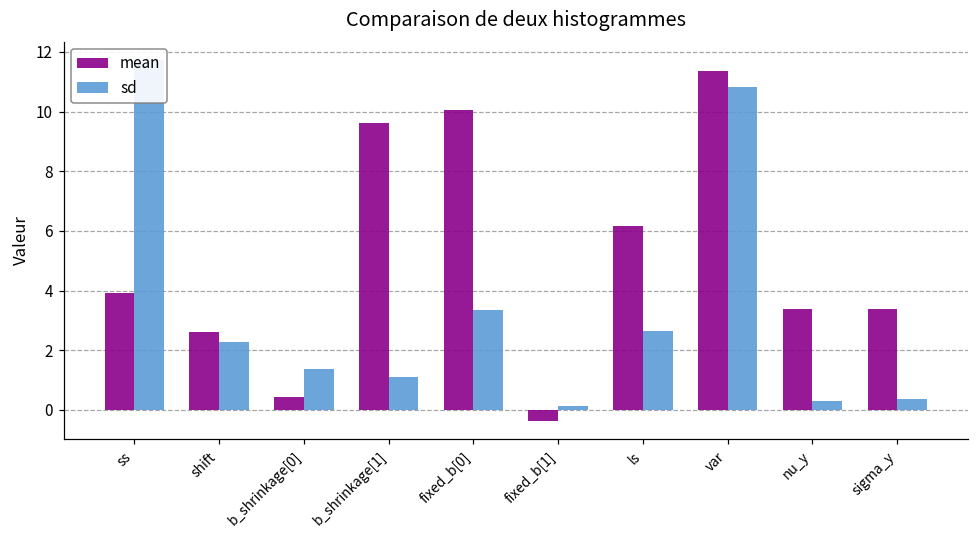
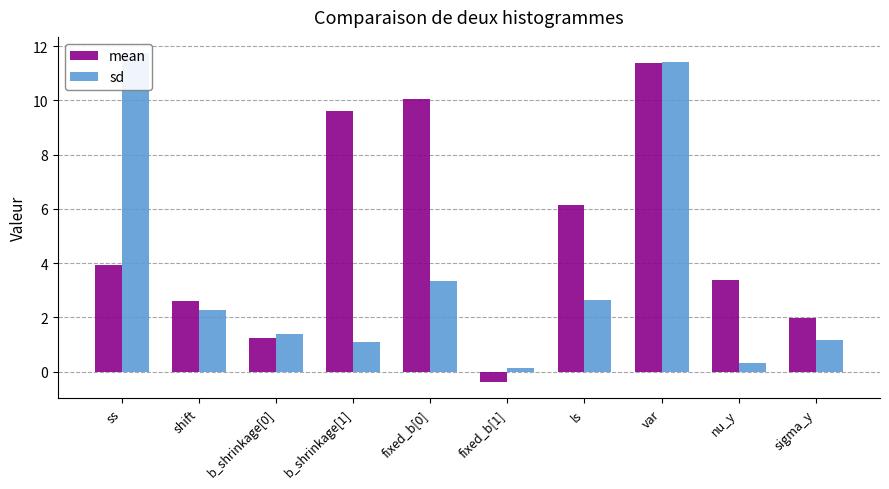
  {
    "mean": {
      "ss": 3.9,
      "shift": 2.6,
-     "b_shrinkage[0]": 0.4,
+     "b_shrinkage[0]": 1.3,
      "b_shrinkage[1]": 9.6,
      "fixed_b[0]": 10.0,
      "fixed_b[1]": -0.4,
      "ls": 6.2,
      "var": 11.4,
      "nu_y": 3.4,
-     "sigma_y": 3.4
+     "sigma_y": 2.0
    },
    "sd": {
      "shift": 2.3,
      "b_shrinkage[0]": 1.4,
      "b_shrinkage[1]": 1.1,
      "fixed_b[0]": 3.4,
      "fixed_b[1]": 0.1,
      "ls": 2.6,
-     "var": 10.8,
+     "var": 11.4,
      "nu_y": 0.3,
-     "sigma_y": 0.4
+     "sigma_y": 1.2
    }
  }
